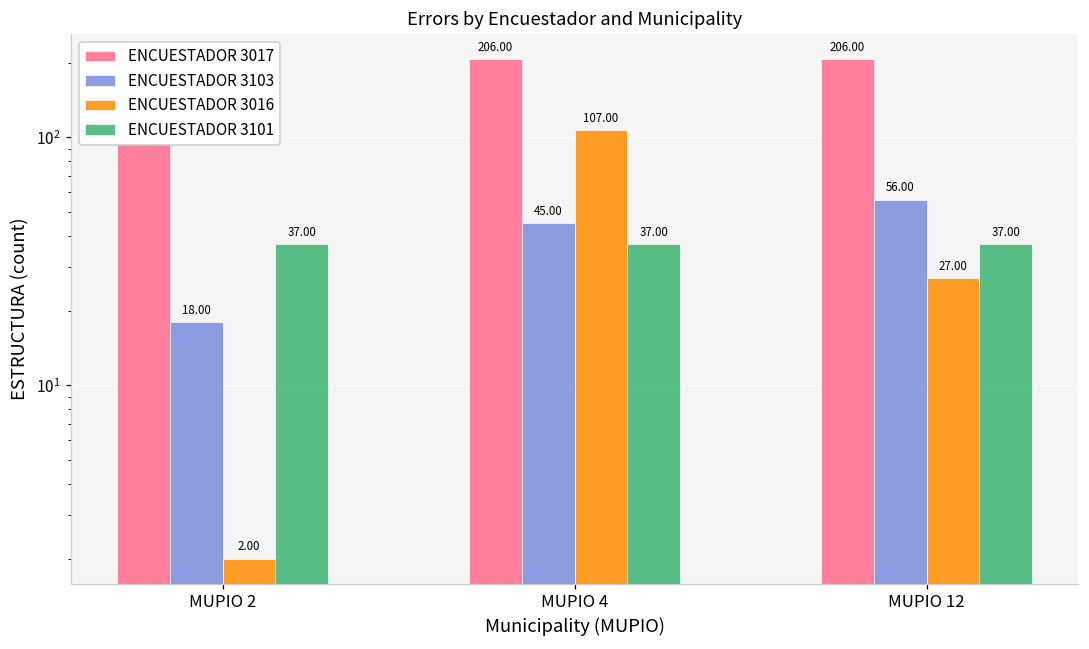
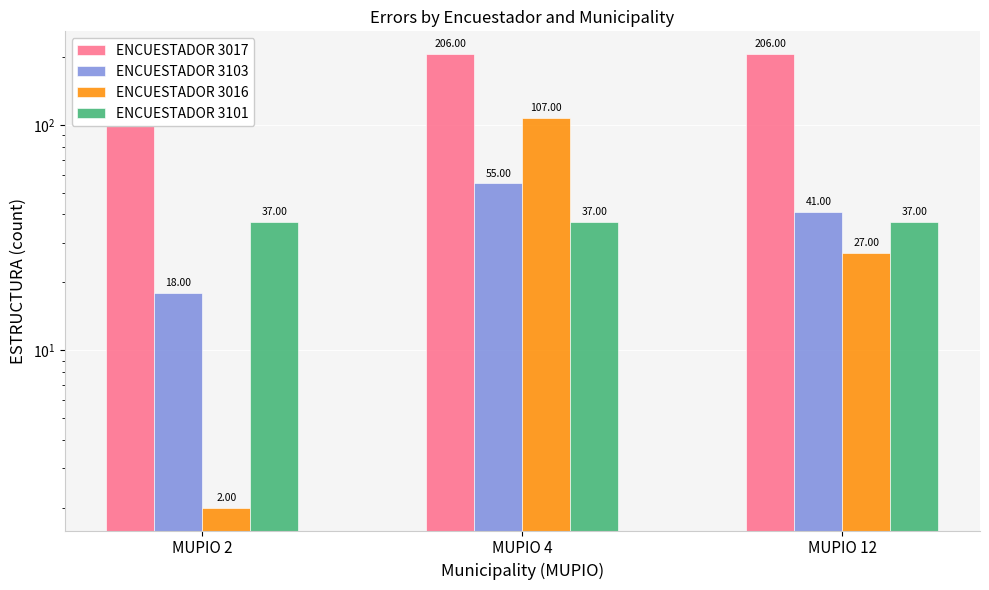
  {
    "ENCUESTADOR 3017": {
      "MUPIO 4": 206.00,
      "MUPIO 12": 206.00
    },
    "ENCUESTADOR 3103": {
      "MUPIO 2": 18.00,
-     "MUPIO 4": 45.00,
-     "MUPIO 12": 56.00
+     "MUPIO 4": 55.00,
+     "MUPIO 12": 41.00
    },
    "ENCUESTADOR 3016": {
      "MUPIO 2": 2.00,
      "MUPIO 4": 107.00,
      "MUPIO 12": 27.00
    },
    "ENCUESTADOR 3101": {
      "MUPIO 2": 37.00,
      "MUPIO 4": 37.00,
      "MUPIO 12": 37.00
    }
  }
